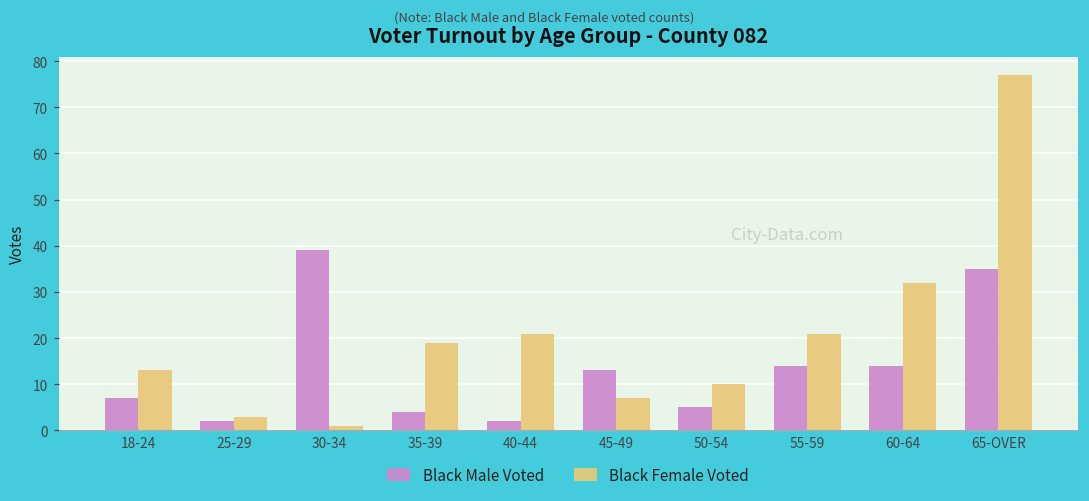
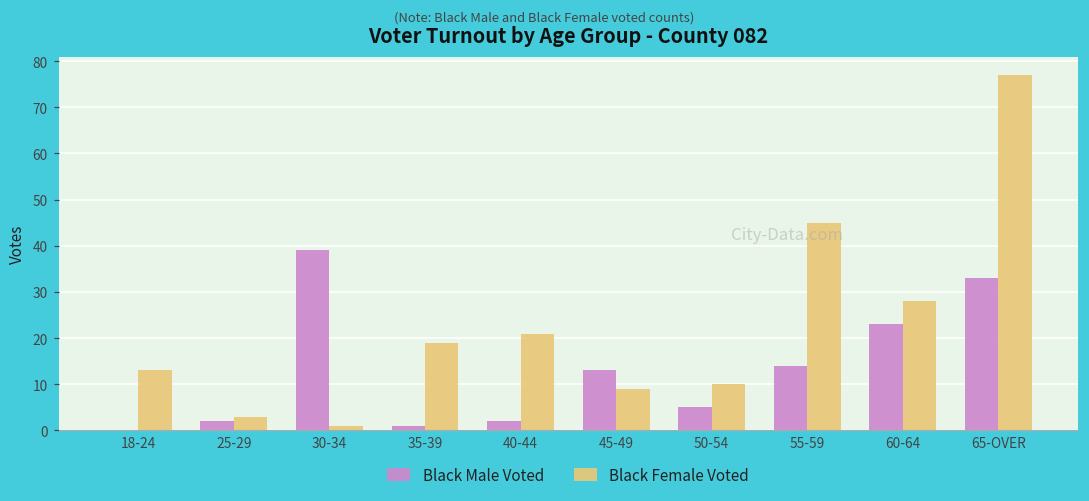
  {
    "Black Male Voted": {
-     "18-24": 7,
+     "18-24": 0,
      "25-29": 2,
      "30-34": 39,
-     "35-39": 4,
+     "35-39": 1,
      "40-44": 2,
      "45-49": 13,
      "50-54": 5,
      "55-59": 14,
-     "60-64": 14,
-     "65-OVER": 35
+     "60-64": 23,
+     "65-OVER": 33
    },
    "Black Female Voted": {
      "18-24": 13,
      "25-29": 3,
      "30-34": 1,
      "35-39": 19,
      "40-44": 21,
-     "45-49": 7,
+     "45-49": 9,
      "50-54": 10,
-     "55-59": 21,
-     "60-64": 32,
+     "55-59": 45,
+     "60-64": 28,
      "65-OVER": 77
    }
  }
